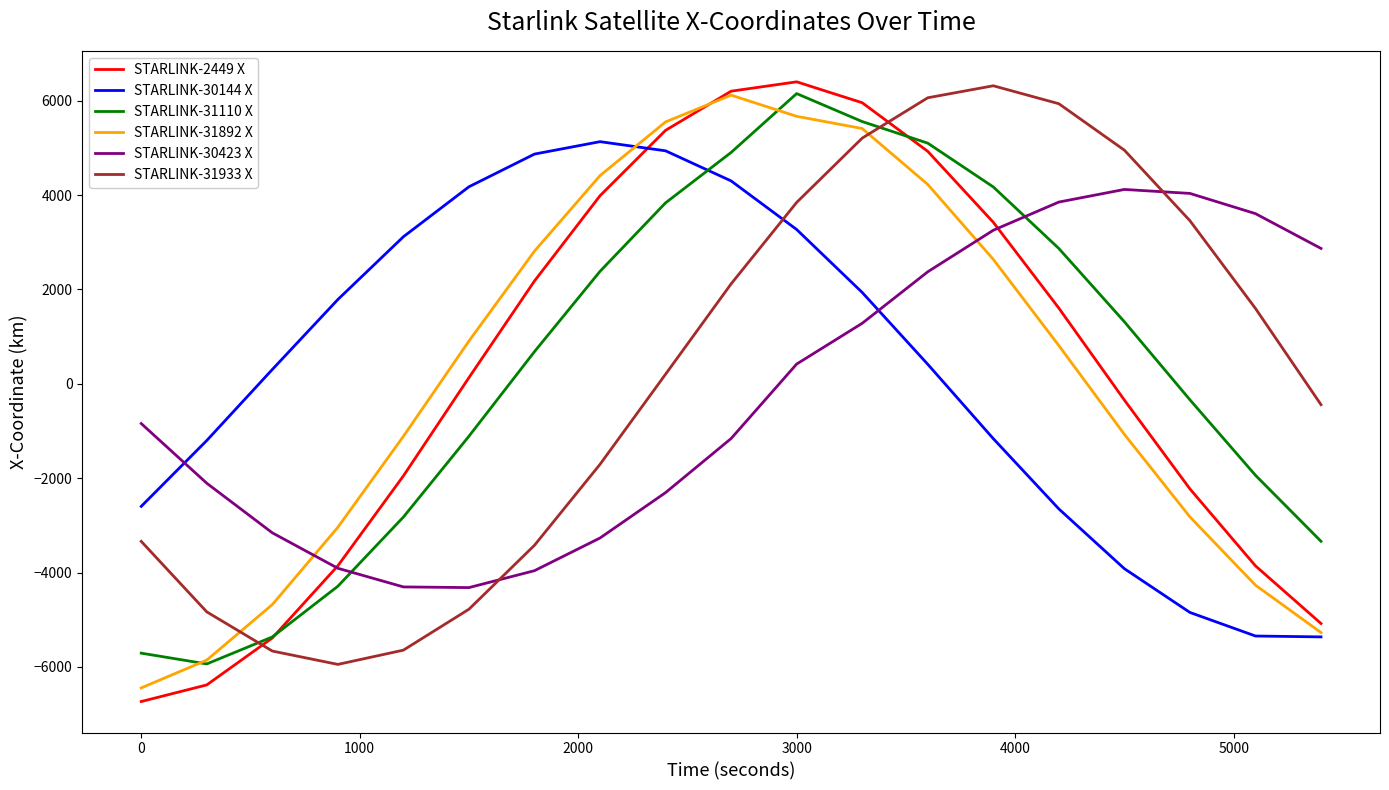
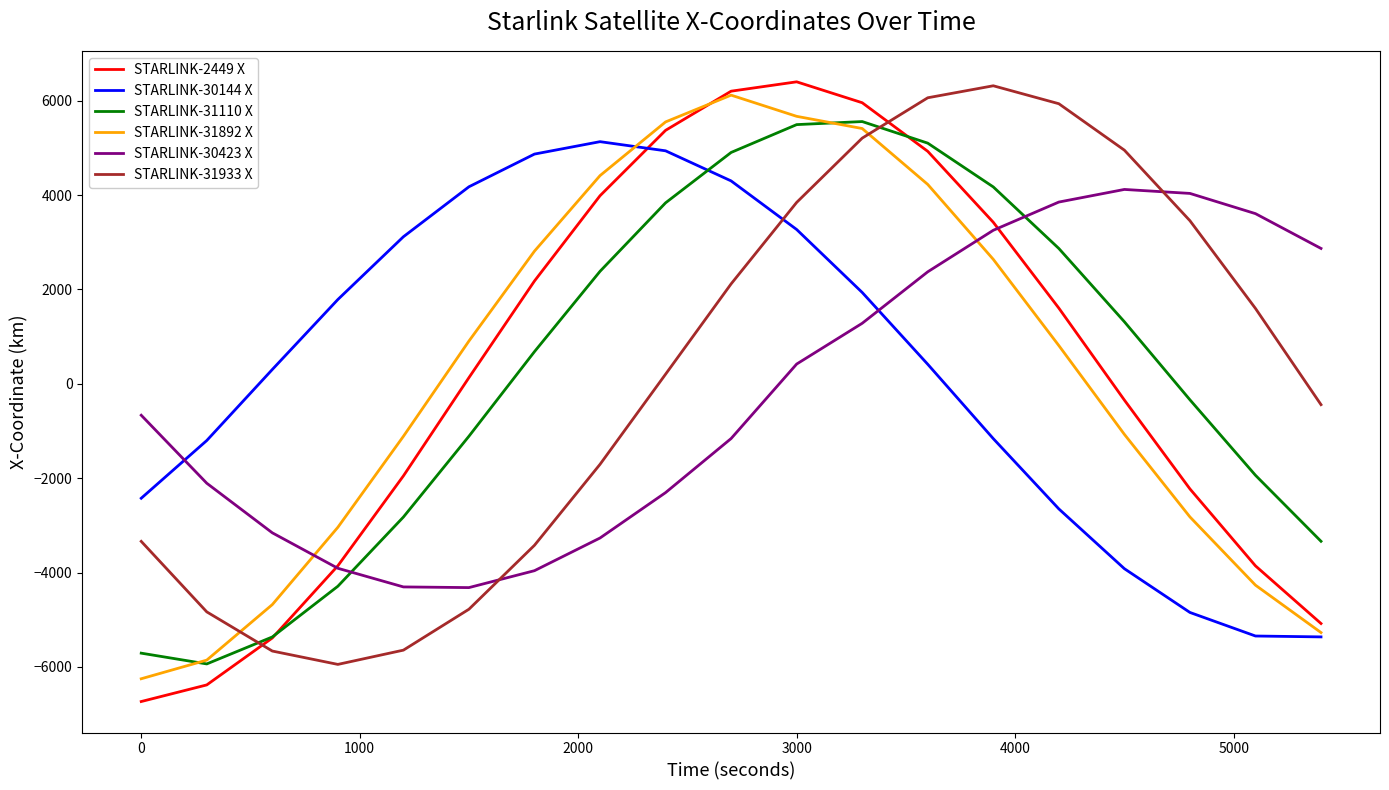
  {
    "STARLINK-2449 X": {
      "0": -6700,
      "3000": 6400
    },
    "STARLINK-30144 X": {
-     "0": -2600,
+     "0": -2400,
      "3000": 3300
    },
    "STARLINK-31110 X": {
      "0": -5700,
-     "3000": 6200
+     "3000": 5500
    },
    "STARLINK-31892 X": {
-     "0": -6400,
+     "0": -6300,
      "3000": 5700
    },
    "STARLINK-30423 X": {
-     "0": -800,
+     "0": -700,
      "3000": 400
    },
    "STARLINK-31933 X": {
      "0": -3300,
      "3000": 3800
    }
  }
